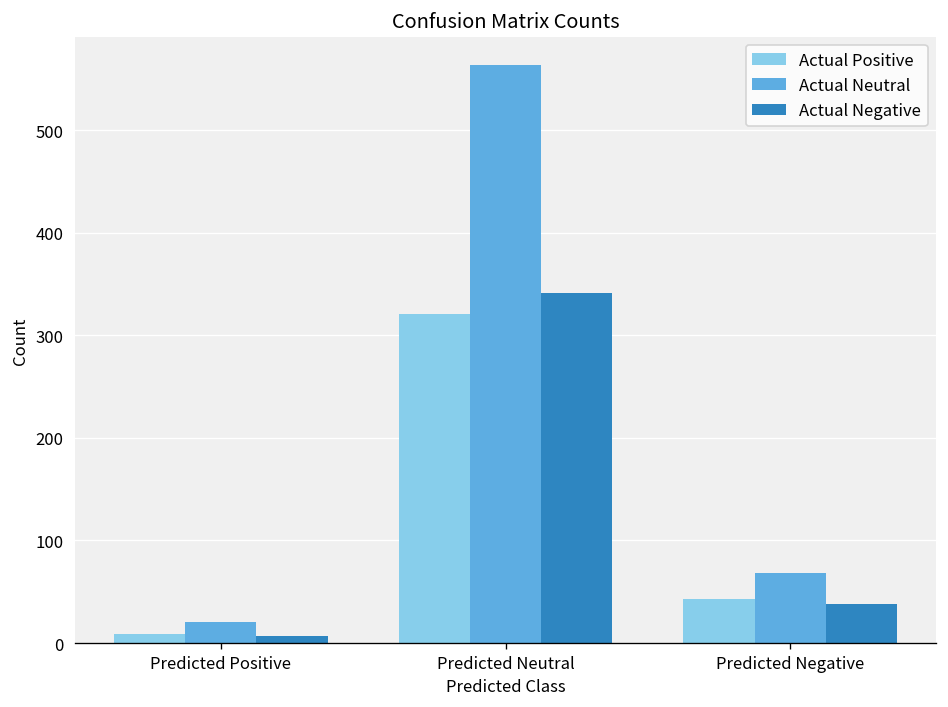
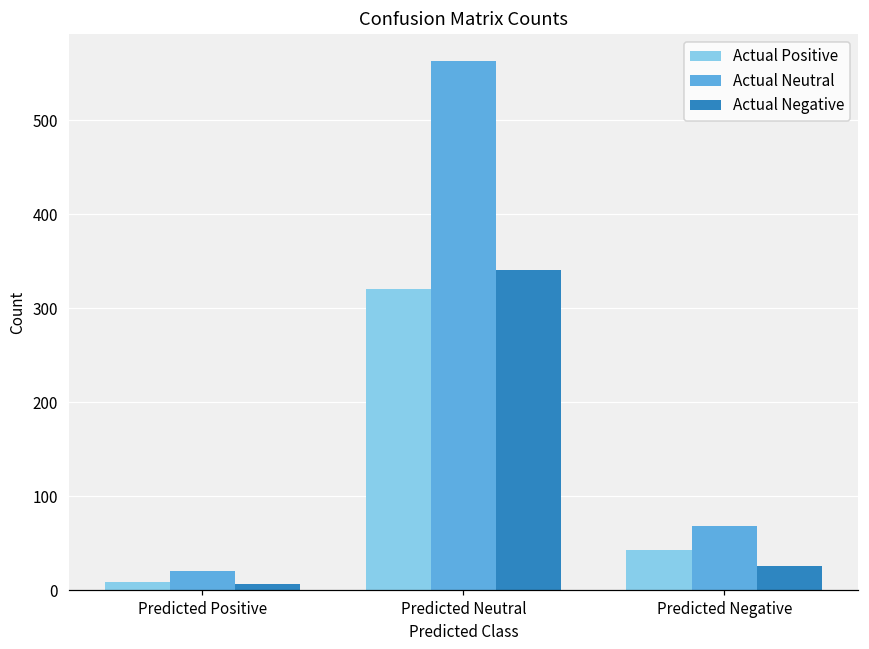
  {
    "Actual Negative": {
      "Predicted Positive": 10,
      "Predicted Neutral": 340,
-     "Predicted Negative": 40
+     "Predicted Negative": 30
    }
  }
